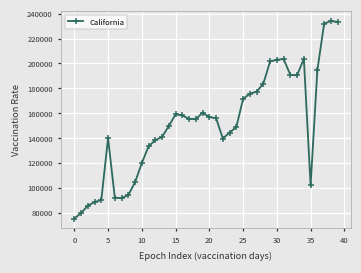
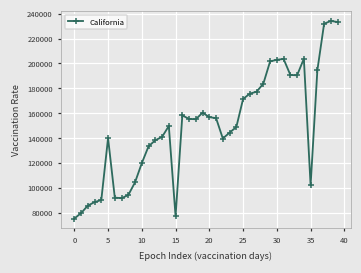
  {
    "0": 75000,
    "5": 140000,
    "10": 120000,
-   "15": 159000,
+   "15": 77000,
    "20": 157000,
    "25": 171000,
    "30": 203000,
    "35": 102000
  }
